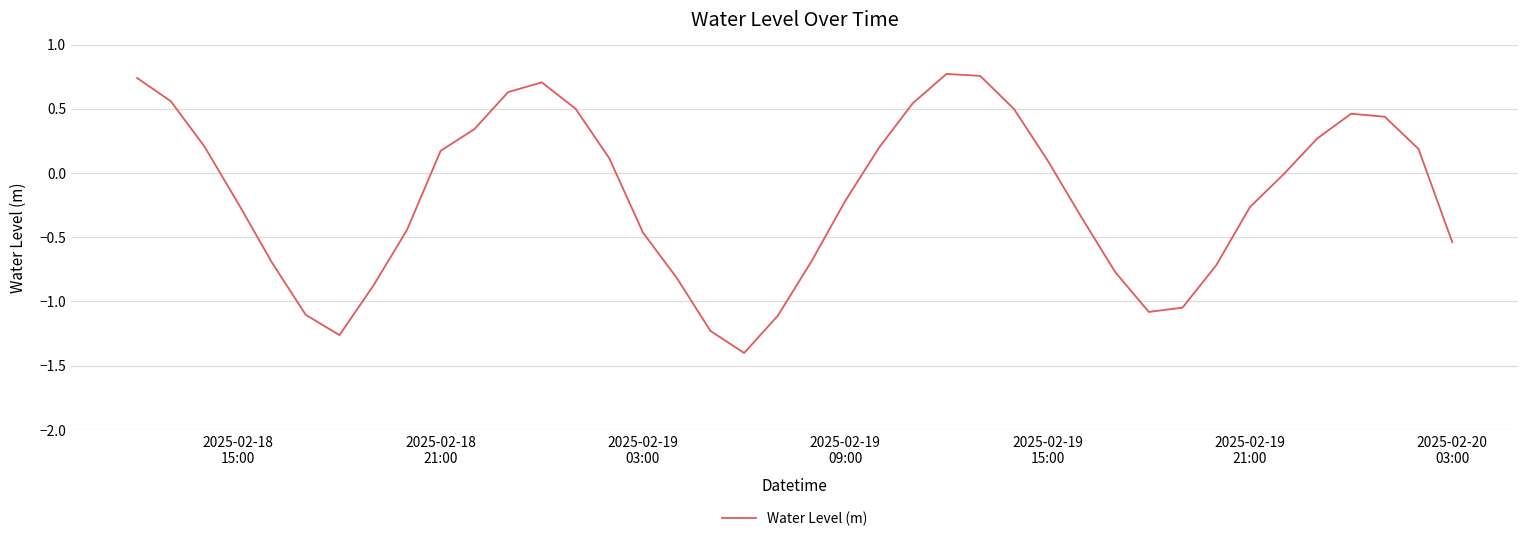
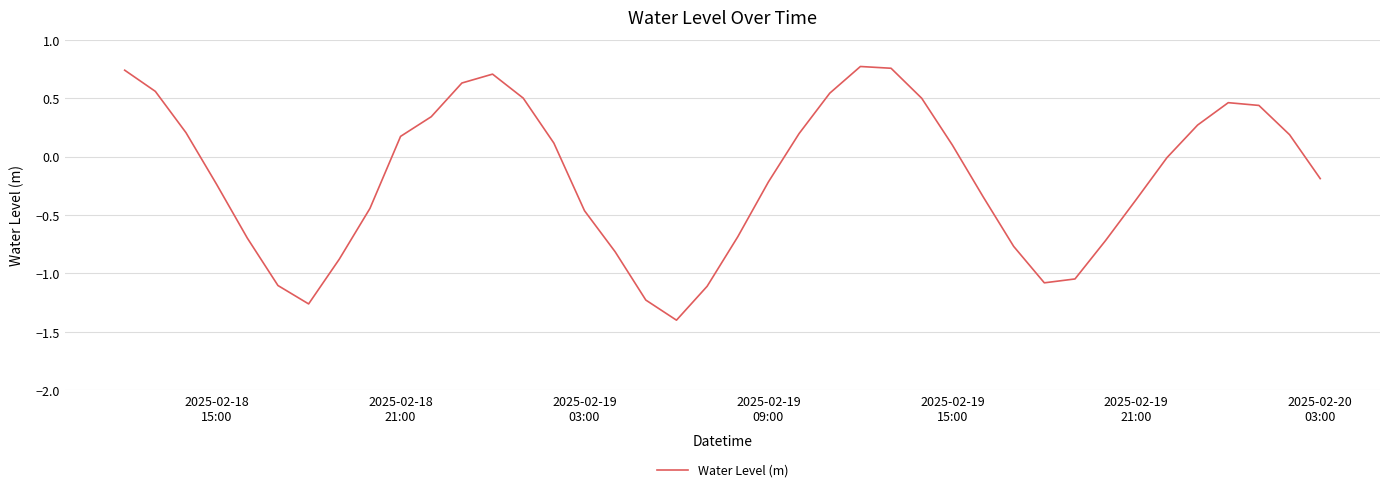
  {
    "2025-02-18 15:00": -0.24,
    "2025-02-18 21:00": 0.17,
    "2025-02-19 03:00": -0.46,
    "2025-02-19 09:00": -0.22,
    "2025-02-19 15:00": 0.10,
-   "2025-02-19 21:00": -0.27,
-   "2025-02-20 03:00": -0.54
+   "2025-02-19 21:00": -0.37,
+   "2025-02-20 03:00": -0.19
  }
